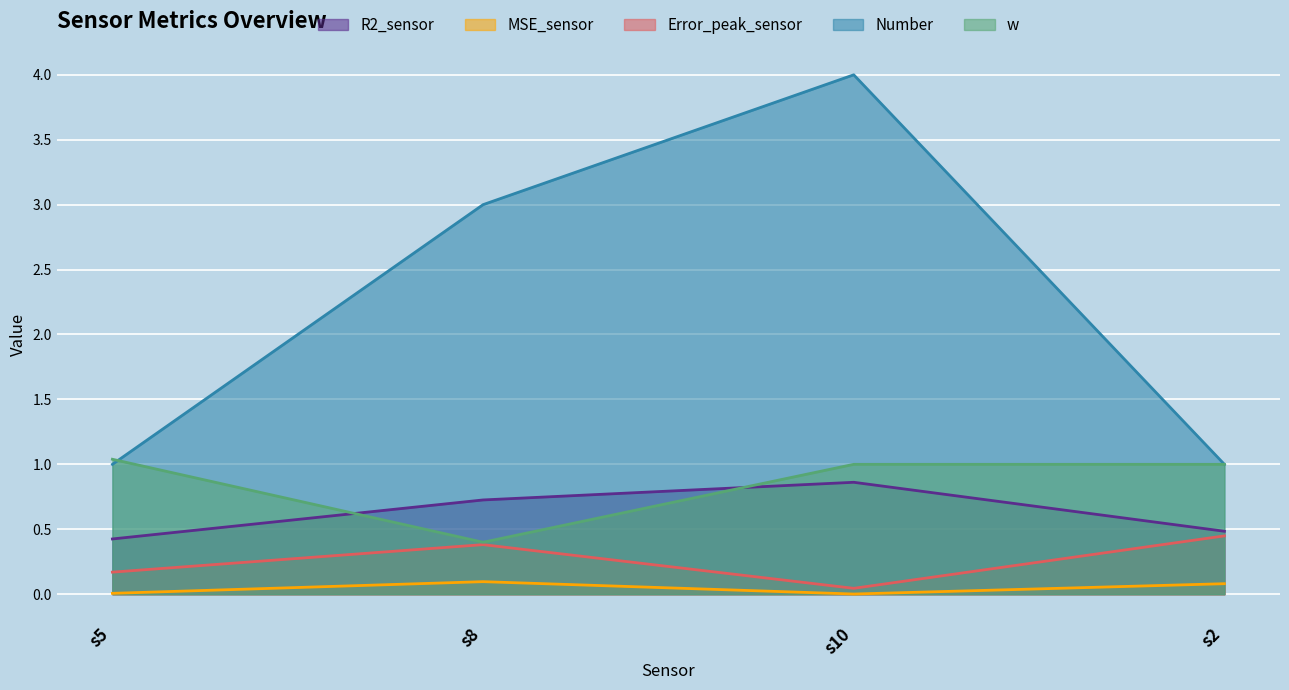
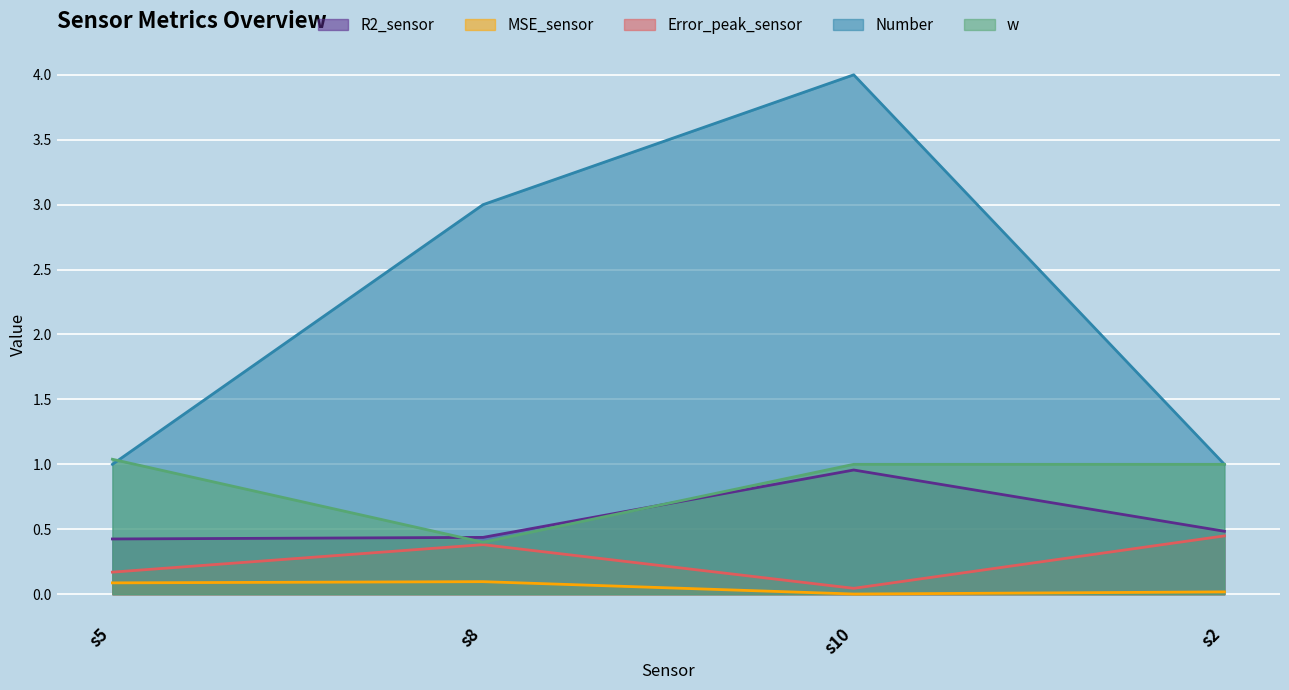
  {
    "R2_sensor": {
      "s5": 0.43,
-     "s8": 0.73,
-     "s10": 0.86,
+     "s8": 0.44,
+     "s10": 0.96,
      "s2": 0.48
    },
    "MSE_sensor": {
-     "s5": 0.01,
+     "s5": 0.09,
      "s8": 0.10,
      "s10": 0.00,
-     "s2": 0.08
+     "s2": 0.02
    },
    "Error_peak_sensor": {
      "s5": 0.17,
      "s10": 0.05,
      "s2": 0.45
    },
    "Number": {
      "s5": 1.00,
      "s8": 3.00,
      "s10": 4.00
    },
    "w": {
      "s5": 1.04,
      "s10": 1.00
    }
  }
